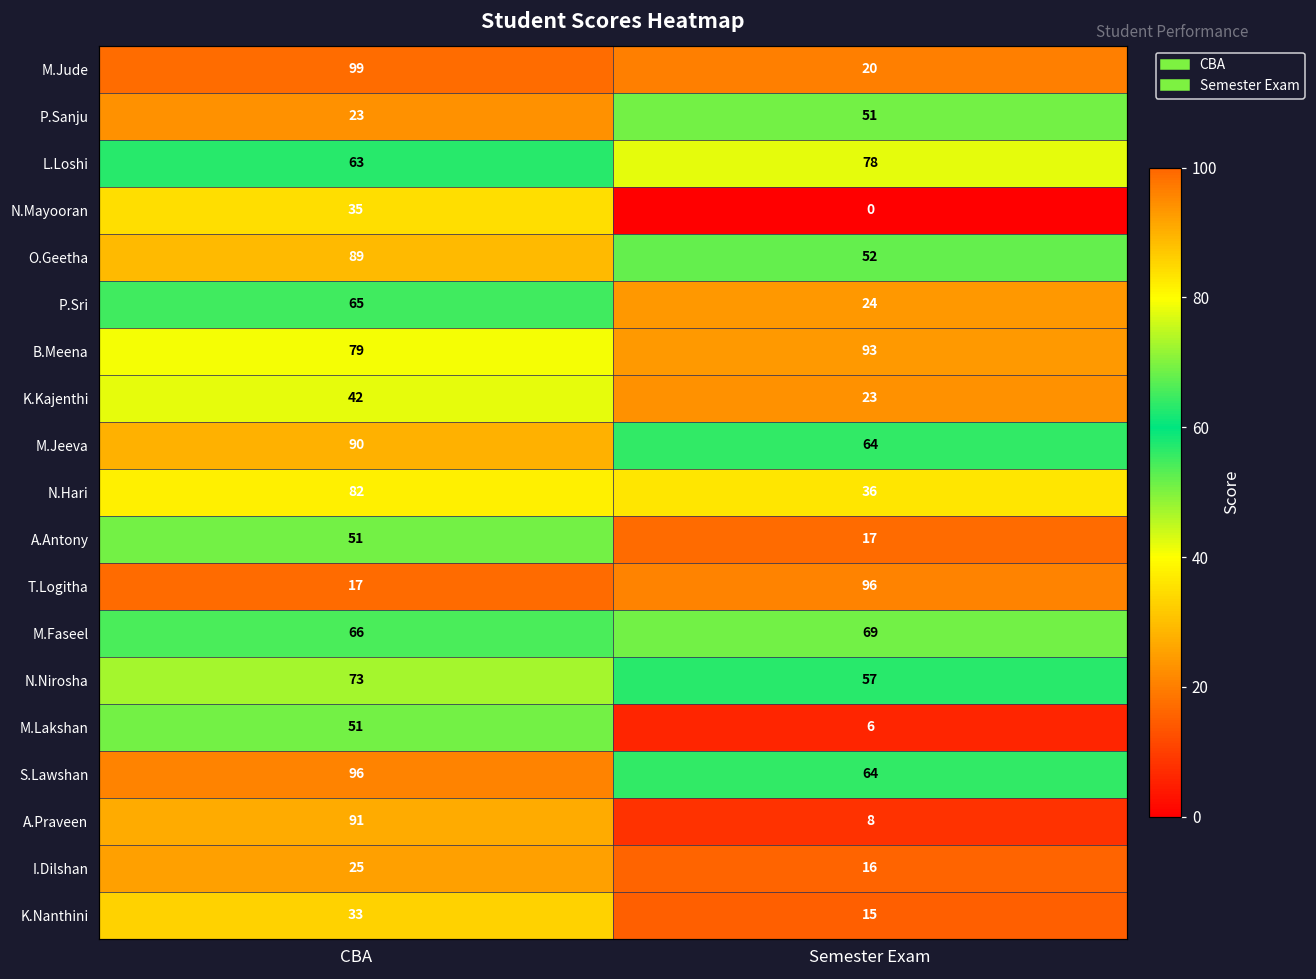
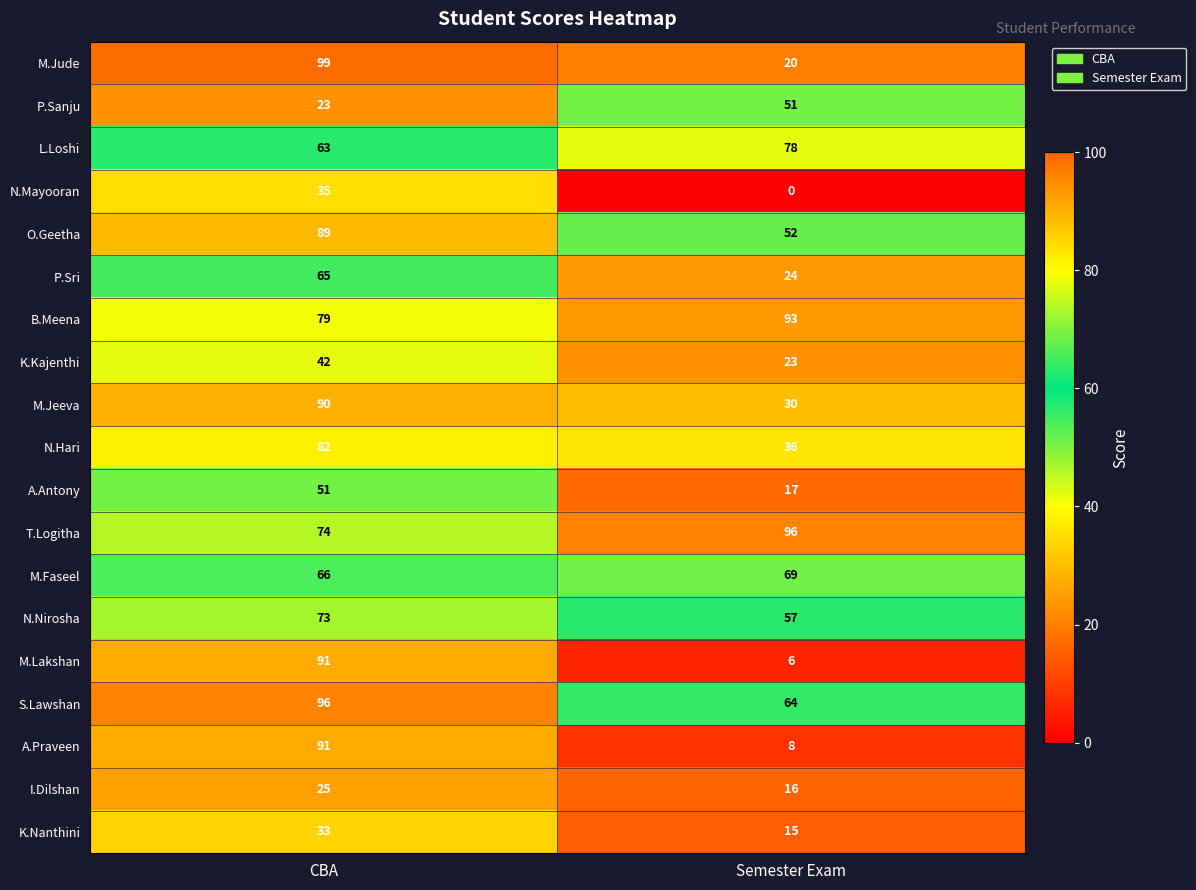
  {
    "M.Jude": {
      "CBA": 99,
      "Semester Exam": 20
    },
    "P.Sanju": {
      "CBA": 23,
      "Semester Exam": 51
    },
    "L.Loshi": {
      "CBA": 63,
      "Semester Exam": 78
    },
    "N.Mayooran": {
      "CBA": 35,
      "Semester Exam": 0
    },
    "O.Geetha": {
      "CBA": 89,
      "Semester Exam": 52
    },
    "P.Sri": {
      "CBA": 65,
      "Semester Exam": 24
    },
    "B.Meena": {
      "CBA": 79,
      "Semester Exam": 93
    },
    "K.Kajenthi": {
      "CBA": 42,
      "Semester Exam": 23
    },
    "M.Jeeva": {
      "CBA": 90,
-     "Semester Exam": 64
+     "Semester Exam": 30
    },
    "N.Hari": {
      "CBA": 82,
      "Semester Exam": 36
    },
    "A.Antony": {
      "CBA": 51,
      "Semester Exam": 17
    },
    "T.Logitha": {
-     "CBA": 17,
+     "CBA": 74,
      "Semester Exam": 96
    },
    "M.Faseel": {
      "CBA": 66,
      "Semester Exam": 69
    },
    "N.Nirosha": {
      "CBA": 73,
      "Semester Exam": 57
    },
    "M.Lakshan": {
-     "CBA": 51,
+     "CBA": 91,
      "Semester Exam": 6
    },
    "S.Lawshan": {
      "CBA": 96,
      "Semester Exam": 64
    },
    "A.Praveen": {
      "CBA": 91,
      "Semester Exam": 8
    },
    "I.Dilshan": {
      "CBA": 25,
      "Semester Exam": 16
    },
    "K.Nanthini": {
      "CBA": 33,
      "Semester Exam": 15
    }
  }
